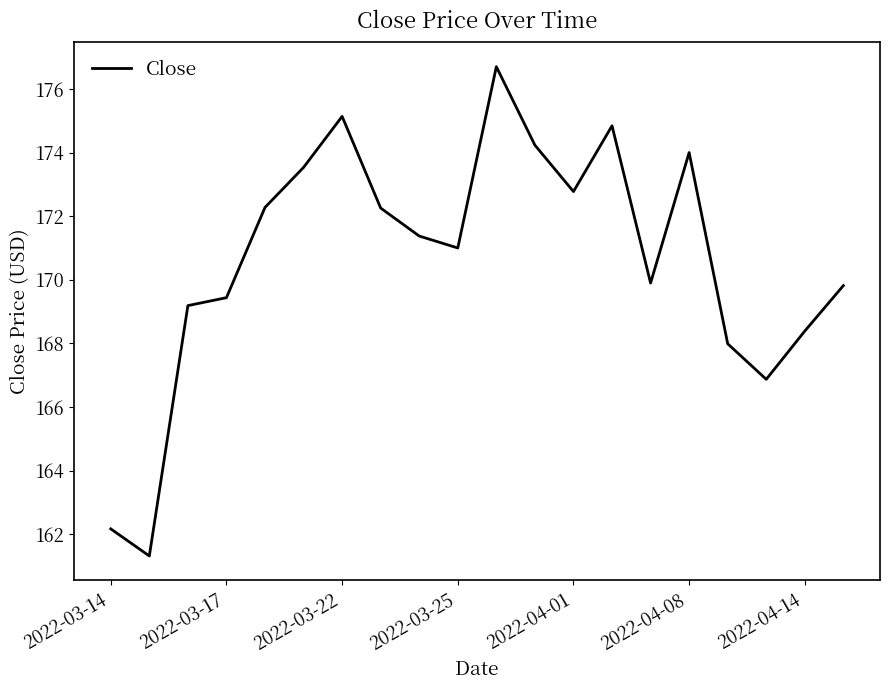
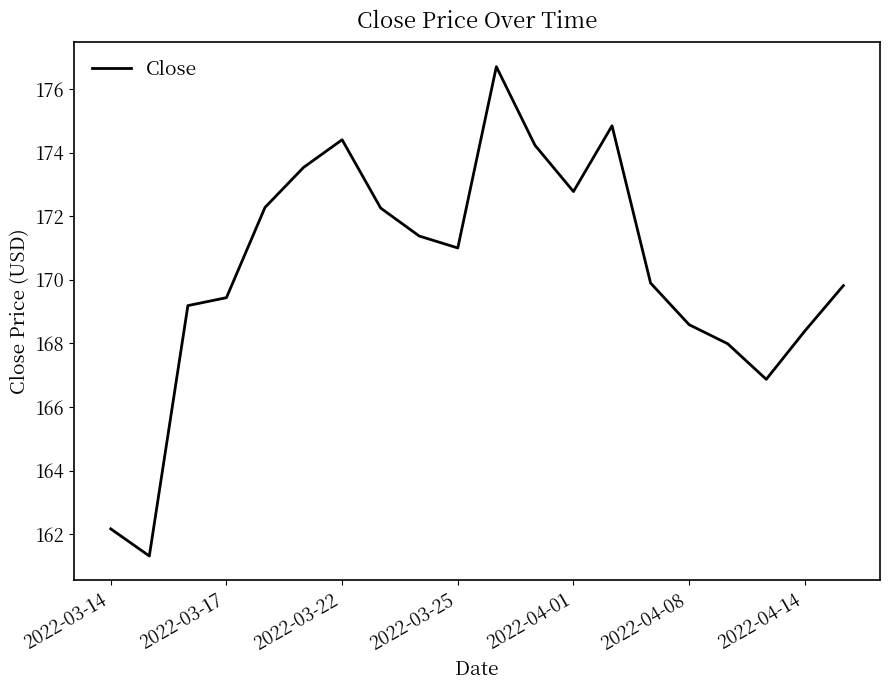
  {
    "2022-03-14": 162.2,
    "2022-03-17": 169.4,
-   "2022-03-22": 175.1,
+   "2022-03-22": 174.4,
    "2022-03-25": 171.0,
    "2022-04-01": 172.8,
-   "2022-04-08": 174.0,
+   "2022-04-08": 168.6,
    "2022-04-14": 168.4
  }
